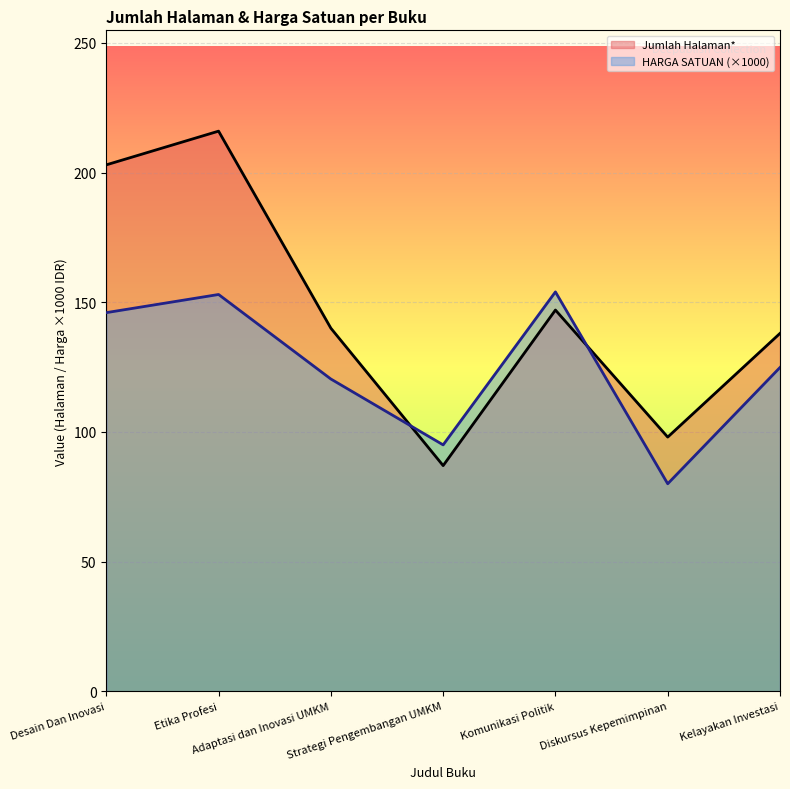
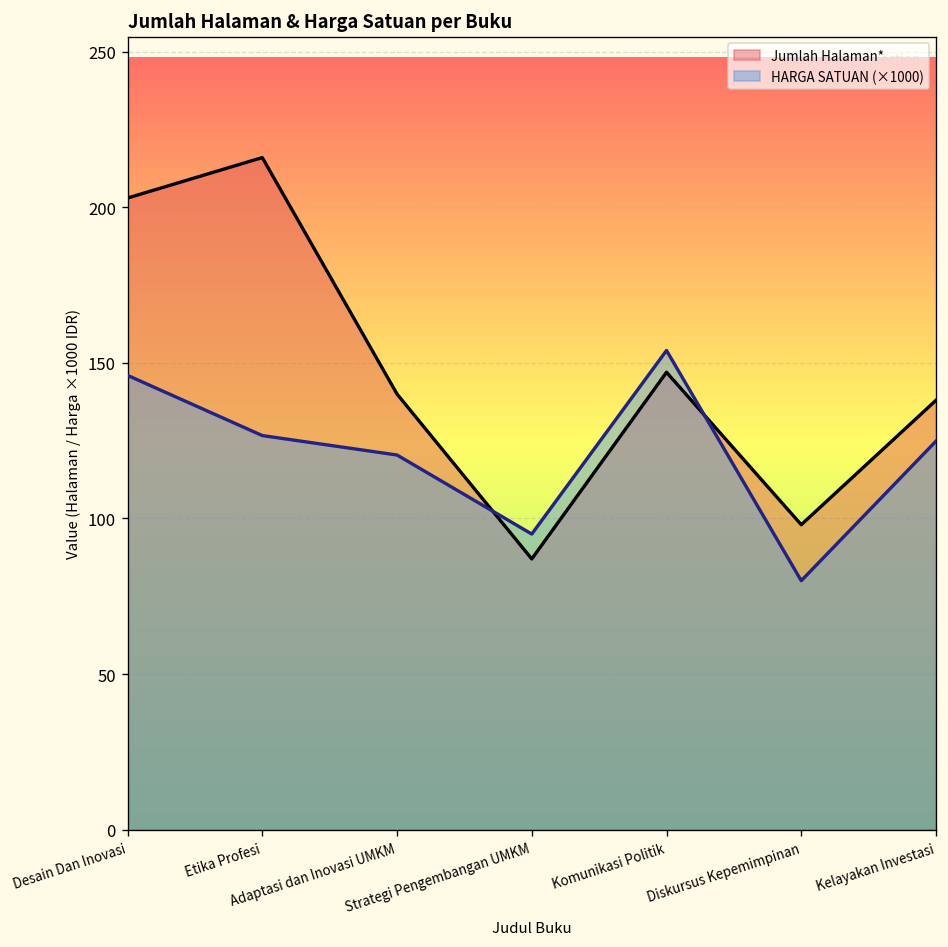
  {
    "Jumlah Halaman*": {
      "Desain Dan Inovasi": 203,
      "Etika Profesi": 216,
      "Adaptasi dan Inovasi UMKM": 140,
      "Strategi Pengembangan UMKM": 87,
      "Komunikasi Politik": 147,
      "Diskursus Kepemimpinan": 98,
      "Kelayakan Investasi": 138
    },
    "HARGA SATUAN (×1000)": {
      "Desain Dan Inovasi": 146,
-     "Etika Profesi": 153,
+     "Etika Profesi": 127,
      "Adaptasi dan Inovasi UMKM": 120,
      "Strategi Pengembangan UMKM": 95,
      "Komunikasi Politik": 154,
      "Diskursus Kepemimpinan": 80,
      "Kelayakan Investasi": 125
    }
  }
